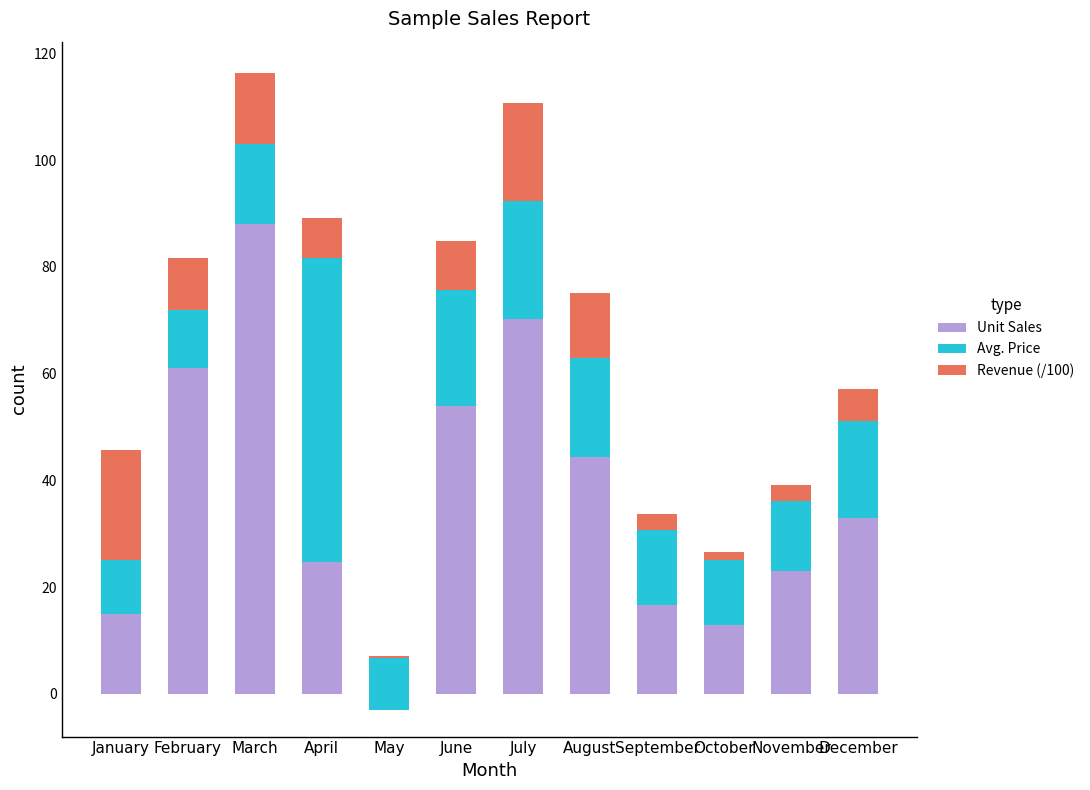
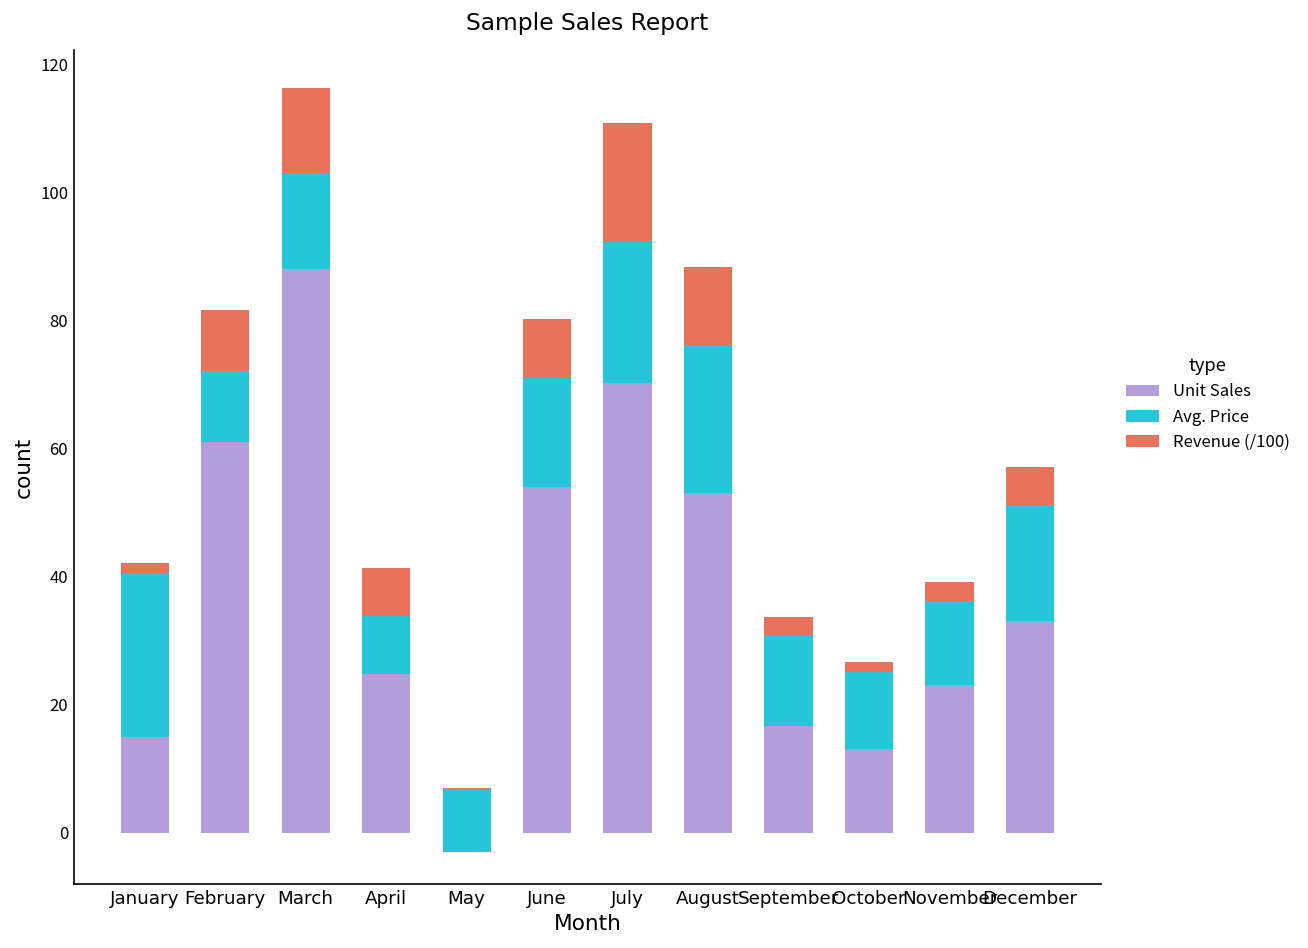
  {
    "Unit Sales": {
      "January": 15,
      "February": 61,
      "March": 88,
      "April": 25,
      "May": -3,
      "June": 54,
      "July": 70,
-     "August": 44,
+     "August": 53,
      "September": 17,
      "October": 13
    },
    "Avg. Price": {
-     "January": 10,
+     "January": 26,
      "February": 11,
      "March": 15,
-     "April": 57,
+     "April": 9,
      "May": 10,
-     "June": 22,
+     "June": 17,
      "July": 22,
-     "August": 19,
+     "August": 23,
      "September": 14,
      "October": 12
    },
    "Revenue (/100)": {
-     "January": 21,
+     "January": 2,
      "February": 10,
      "March": 13,
      "April": 8,
      "June": 9,
      "July": 19,
      "August": 12,
      "September": 3,
      "October": 2
    }
  }
